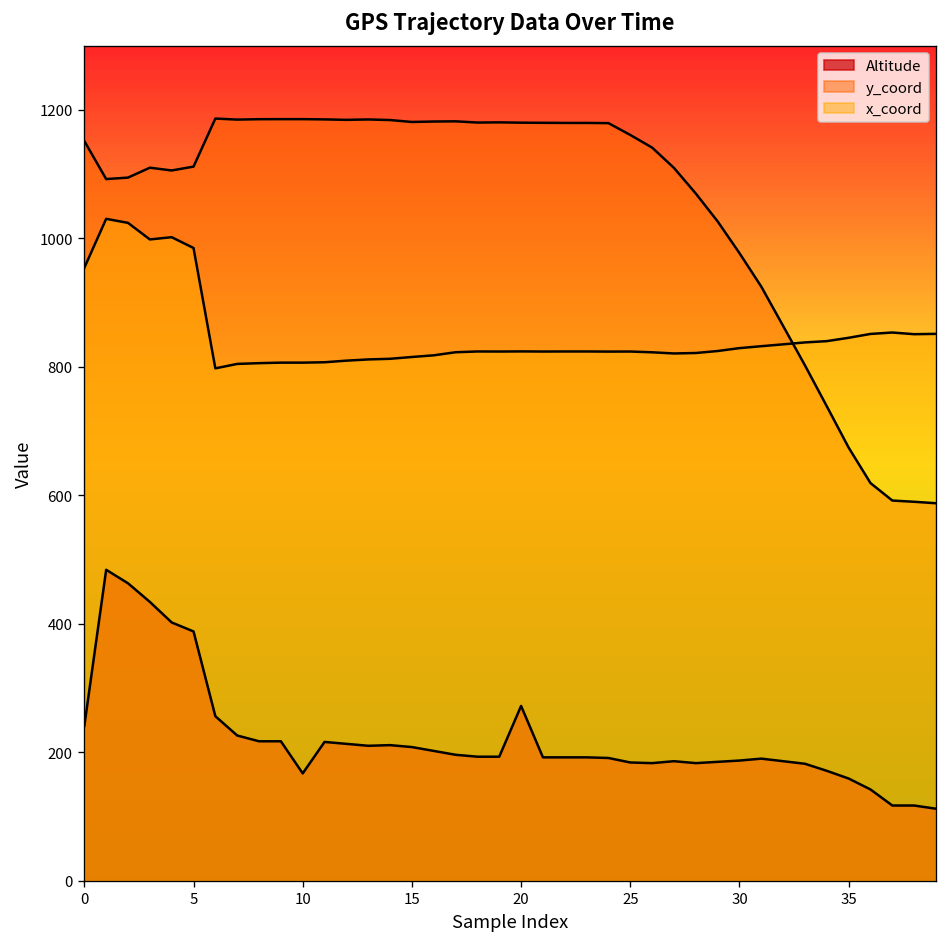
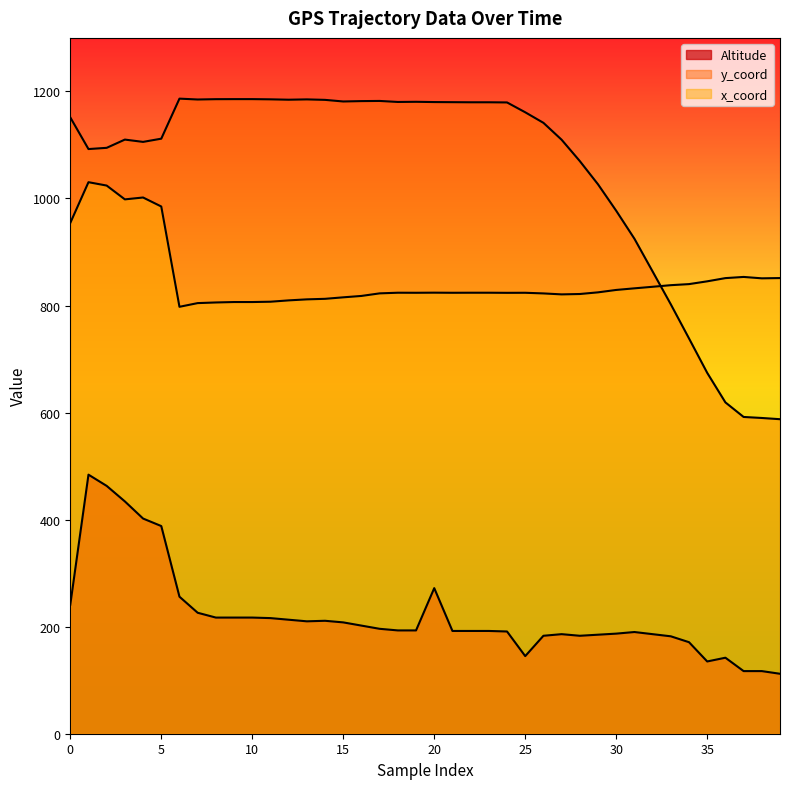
  {
    "Altitude": {
      "0": 240,
      "5": 390,
-     "10": 170,
+     "10": 220,
      "15": 210,
      "20": 270,
-     "25": 180,
+     "25": 150,
      "30": 190,
-     "35": 160
+     "35": 140
    }
  }
